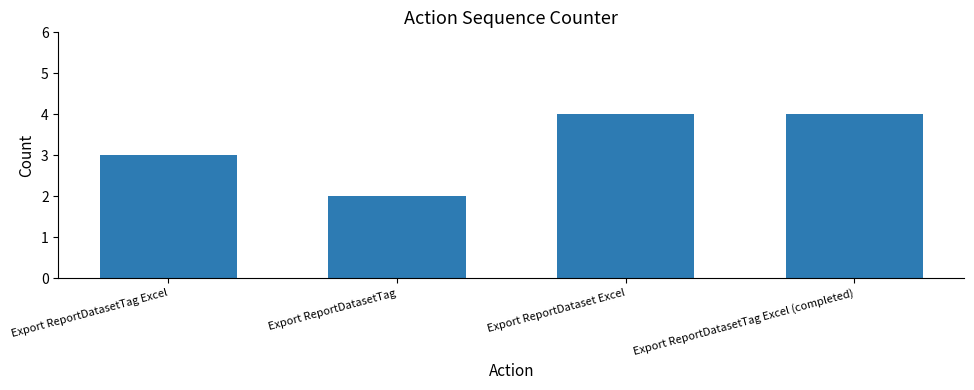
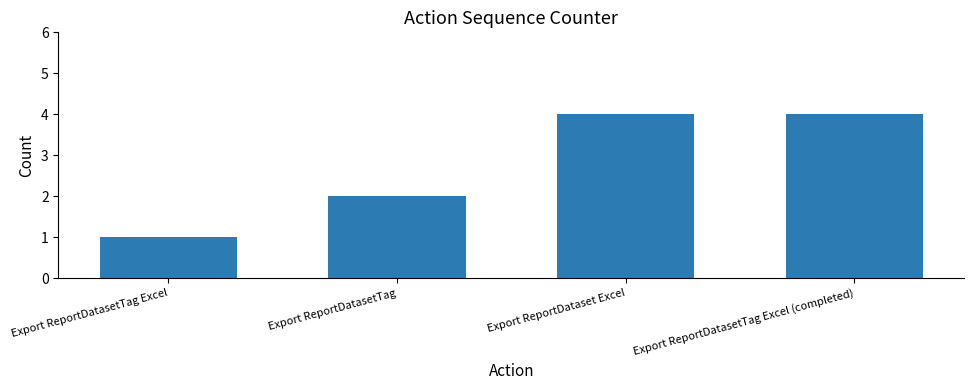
  {
-   "Export ReportDatasetTag Excel": 3,
+   "Export ReportDatasetTag Excel": 1,
    "Export ReportDatasetTag": 2,
    "Export ReportDataset Excel": 4,
    "Export ReportDatasetTag Excel (completed)": 4
  }
